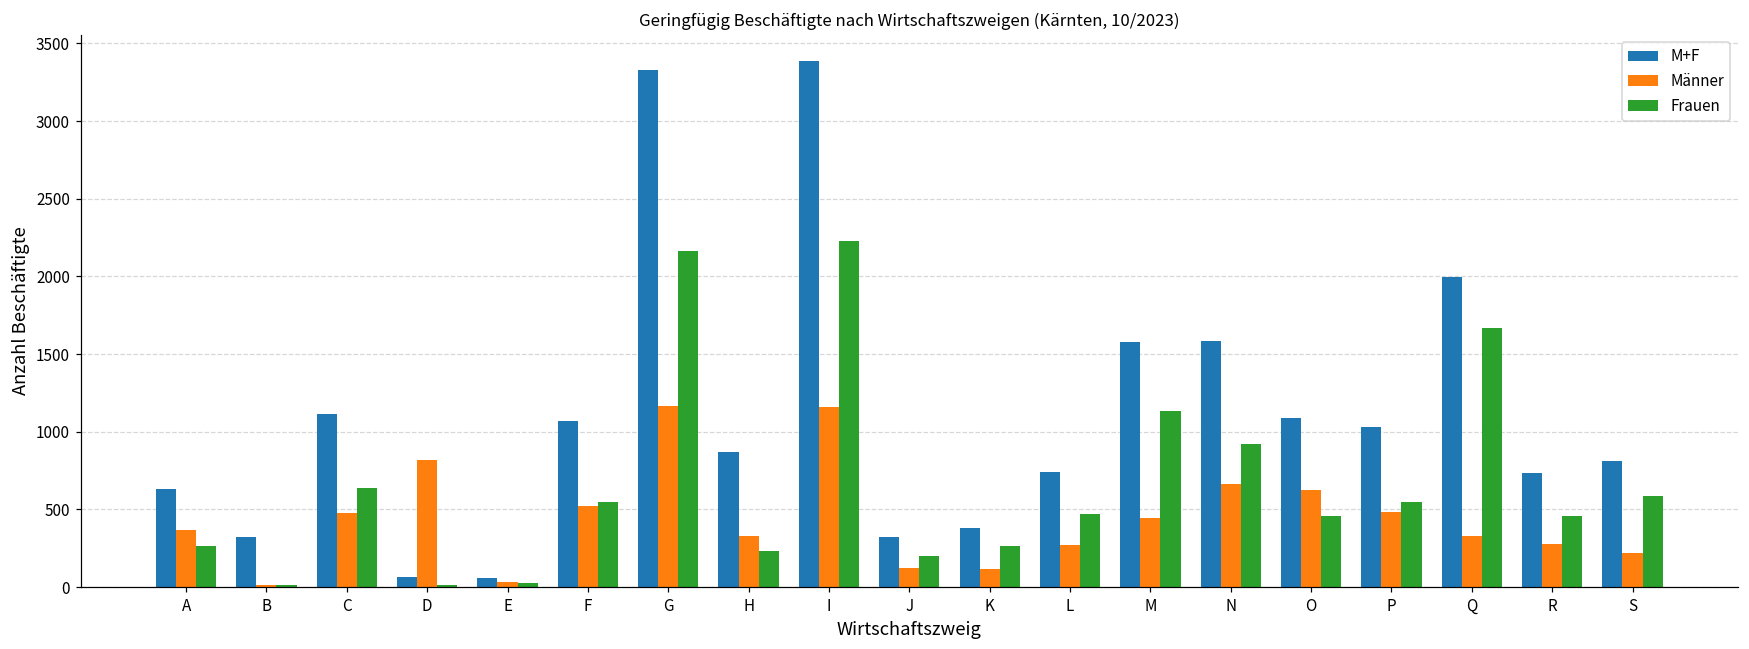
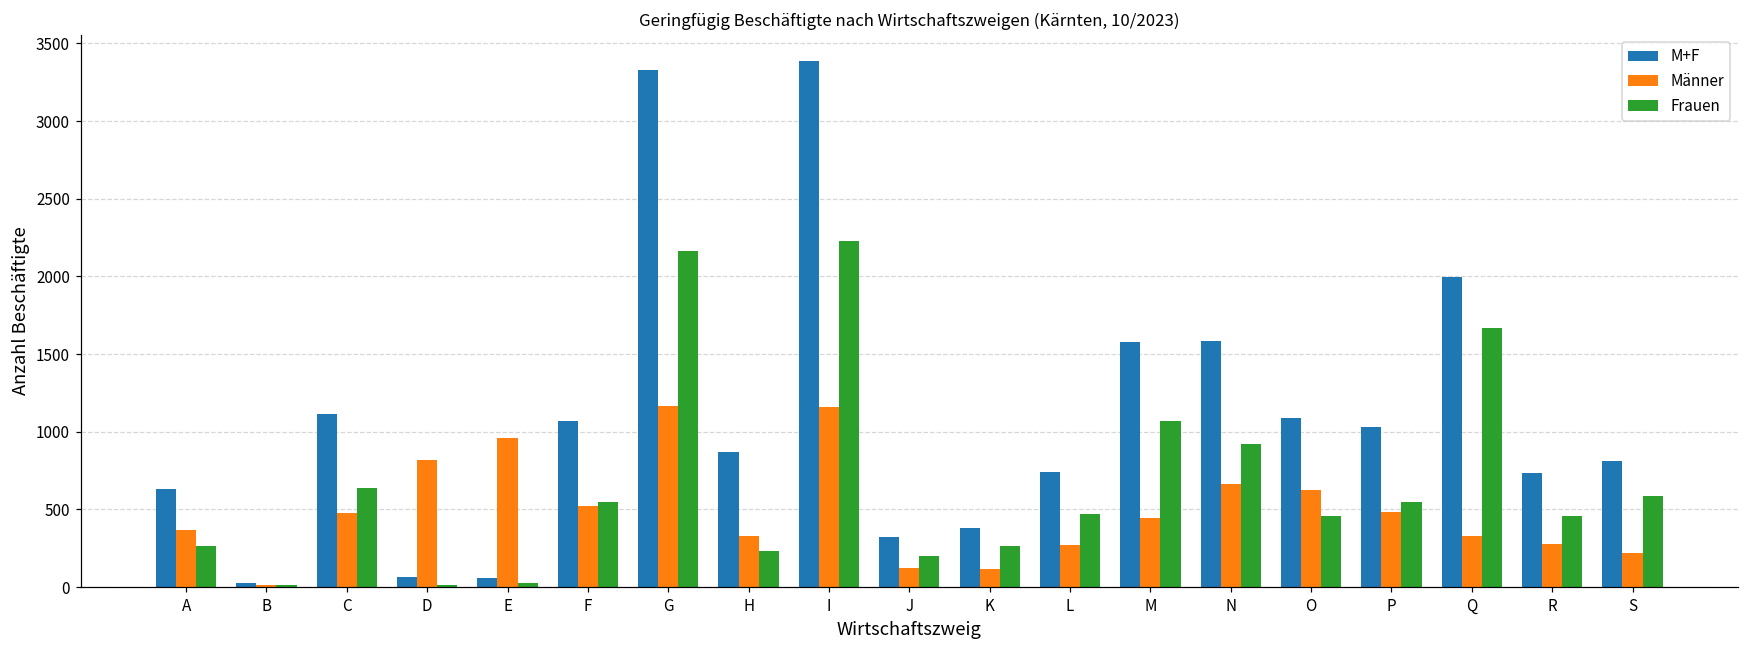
  {
    "M+F": {
      "A": 630,
-     "B": 330,
+     "B": 30,
      "C": 1120,
      "D": 70,
      "E": 60,
      "F": 1070,
      "G": 3330,
      "H": 870,
      "I": 3390,
      "J": 320,
      "K": 380,
      "L": 740,
      "M": 1580,
      "N": 1590,
      "O": 1090,
      "P": 1030,
      "Q": 2000,
      "R": 730,
      "S": 810
    },
    "Männer": {
      "A": 370,
      "C": 480,
      "D": 820,
-     "E": 30,
+     "E": 960,
      "F": 520,
      "G": 1170,
      "H": 330,
      "I": 1160,
      "J": 120,
      "K": 120,
      "L": 270,
      "M": 450,
      "N": 660,
      "O": 630,
      "P": 480,
      "Q": 330,
      "R": 280,
      "S": 220
    },
    "Frauen": {
      "A": 270,
      "C": 640,
      "E": 30,
      "F": 550,
      "G": 2160,
      "H": 230,
      "I": 2230,
      "J": 200,
      "K": 270,
      "L": 470,
-     "M": 1140,
+     "M": 1070,
      "N": 920,
      "O": 460,
      "P": 550,
      "Q": 1670,
      "R": 460,
      "S": 590
    }
  }
